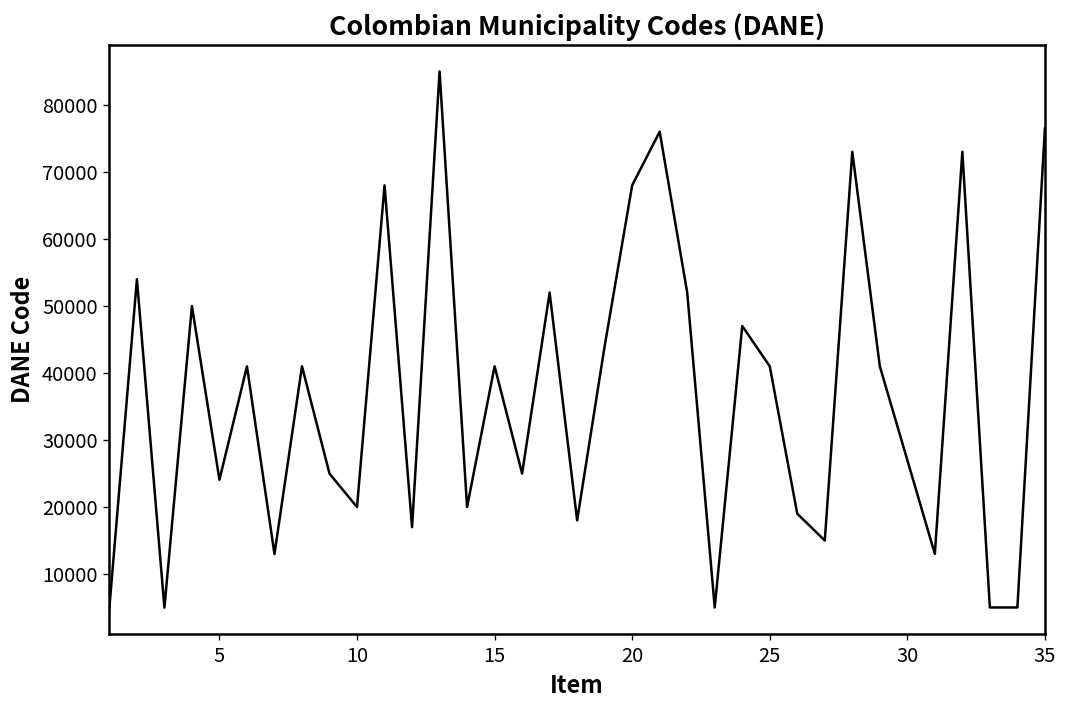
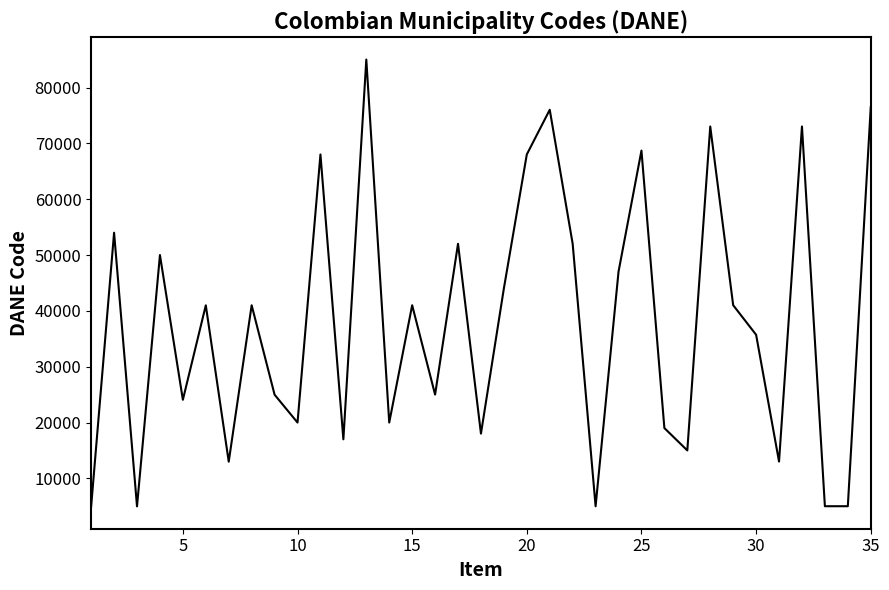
  {
    "5": 24000,
    "10": 20000,
    "15": 41000,
    "20": 68000,
-   "25": 41000,
-   "30": 27000,
+   "25": 69000,
+   "30": 36000,
    "35": 76000
  }
